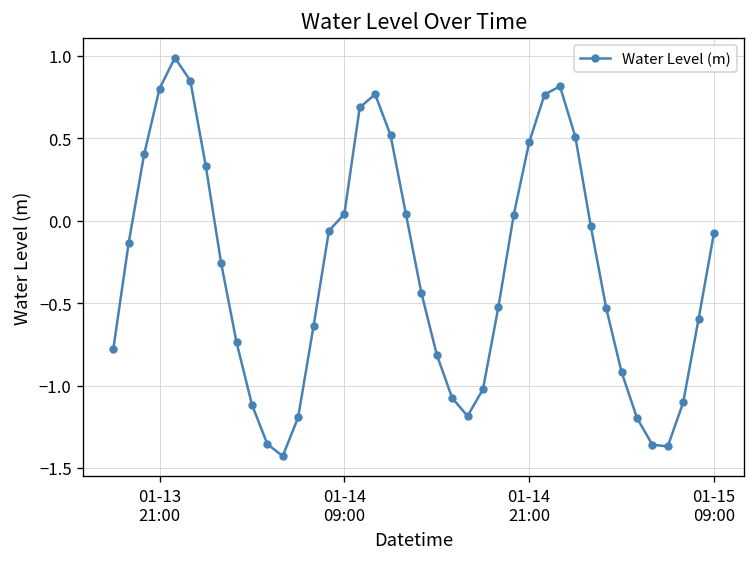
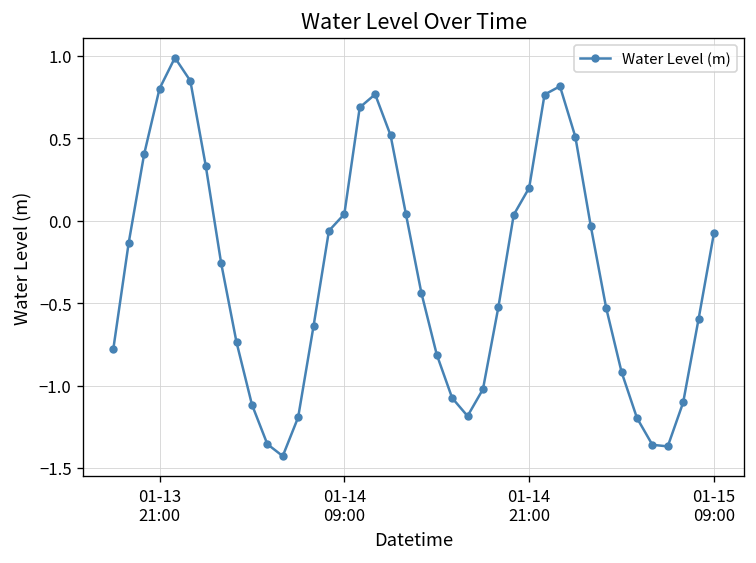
  {
    "01-13 21:00": 0.80,
    "01-14 09:00": 0.04,
-   "01-14 21:00": 0.48,
+   "01-14 21:00": 0.20,
    "01-15 09:00": -0.07
  }
